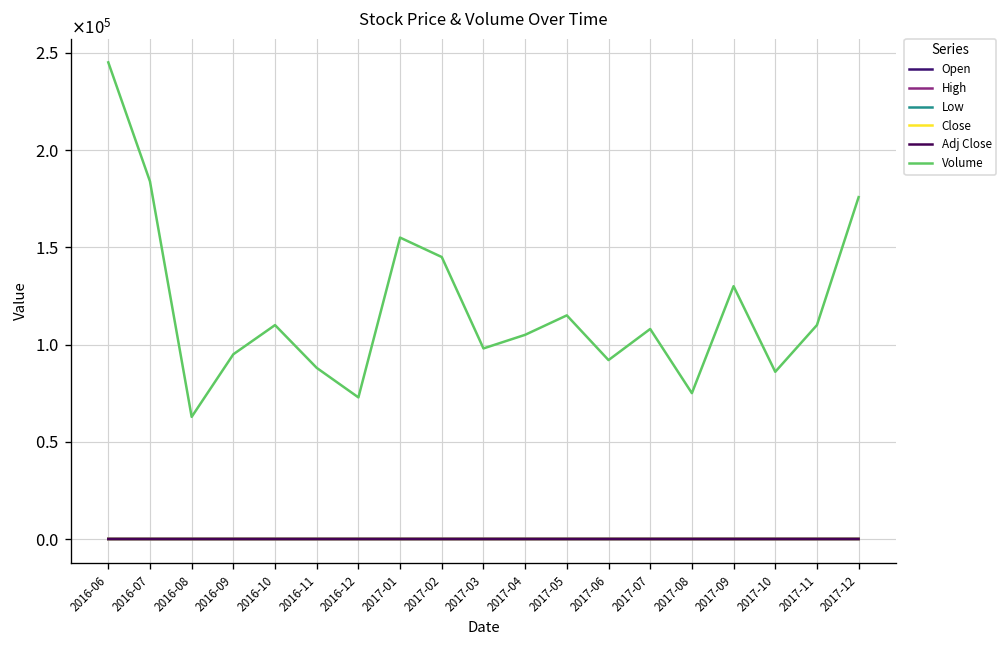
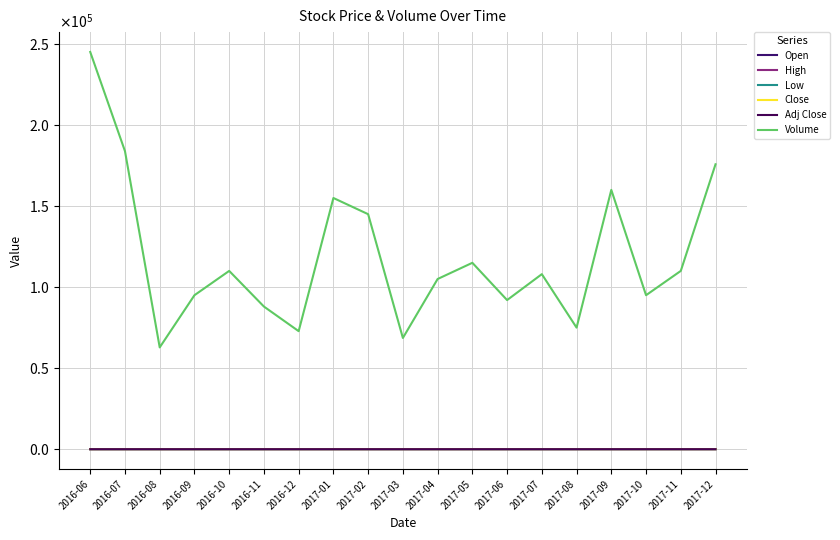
  {
    "Adj Close": {
      "2016-06": 0,
      "2016-07": 0,
      "2016-08": 0,
      "2016-09": 0,
      "2016-10": 0,
      "2016-11": 0,
      "2016-12": 0,
      "2017-01": 0,
      "2017-02": 0,
      "2017-03": 0,
      "2017-04": 0,
      "2017-05": 0,
      "2017-06": 0,
      "2017-07": 0,
      "2017-08": 0,
      "2017-09": 0,
      "2017-10": 0,
      "2017-11": 0,
      "2017-12": 0
    },
    "Volume": {
      "2016-06": 245000,
      "2016-07": 184000,
      "2016-08": 63000,
      "2016-09": 95000,
      "2016-10": 110000,
      "2016-11": 88000,
      "2016-12": 73000,
      "2017-01": 155000,
      "2017-02": 145000,
-     "2017-03": 98000,
+     "2017-03": 69000,
      "2017-04": 105000,
      "2017-05": 115000,
      "2017-06": 92000,
      "2017-07": 108000,
      "2017-08": 75000,
-     "2017-09": 130000,
-     "2017-10": 86000,
+     "2017-09": 160000,
+     "2017-10": 95000,
      "2017-11": 110000,
      "2017-12": 176000
    }
  }
